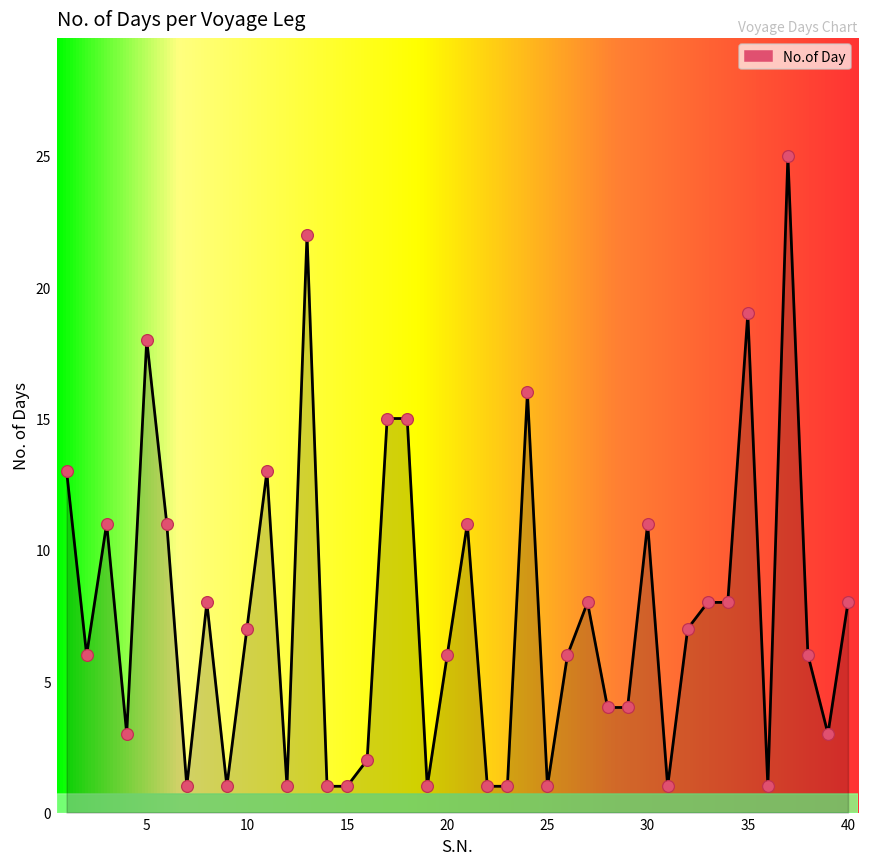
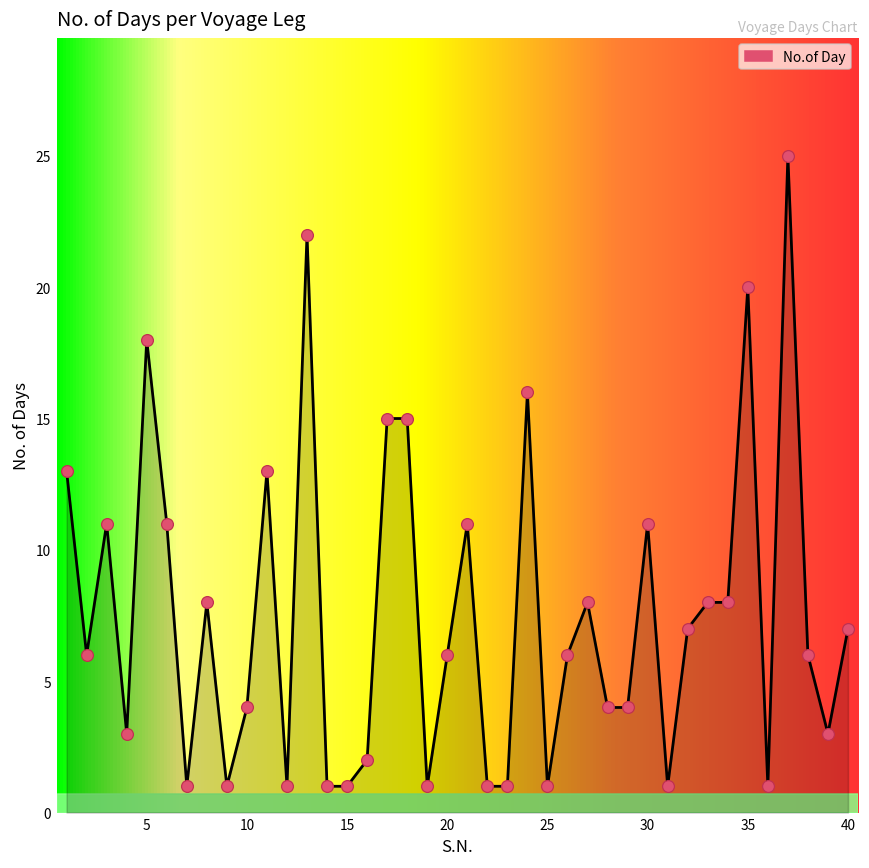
  {
    "5": 18,
-   "10": 7,
+   "10": 4,
    "15": 1,
    "20": 6,
    "25": 1,
    "30": 11,
-   "35": 19,
-   "40": 8
+   "35": 20,
+   "40": 7
  }
